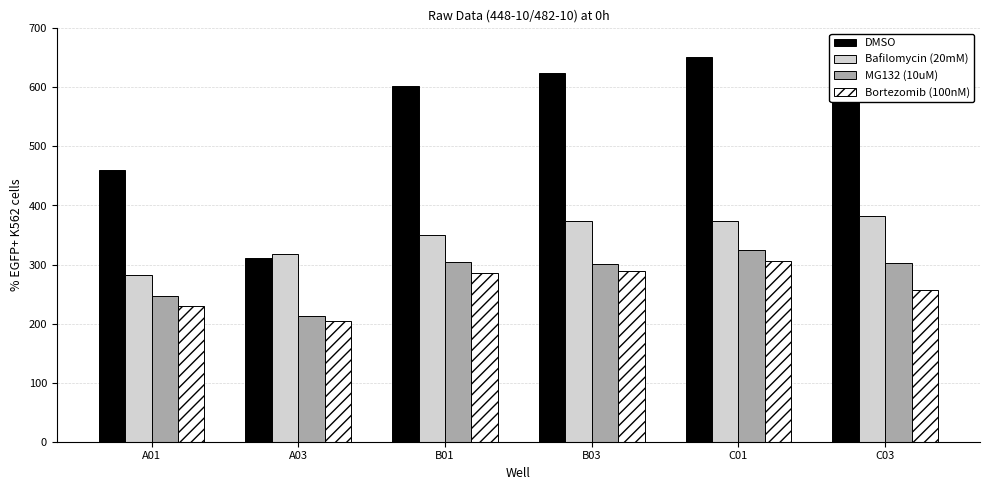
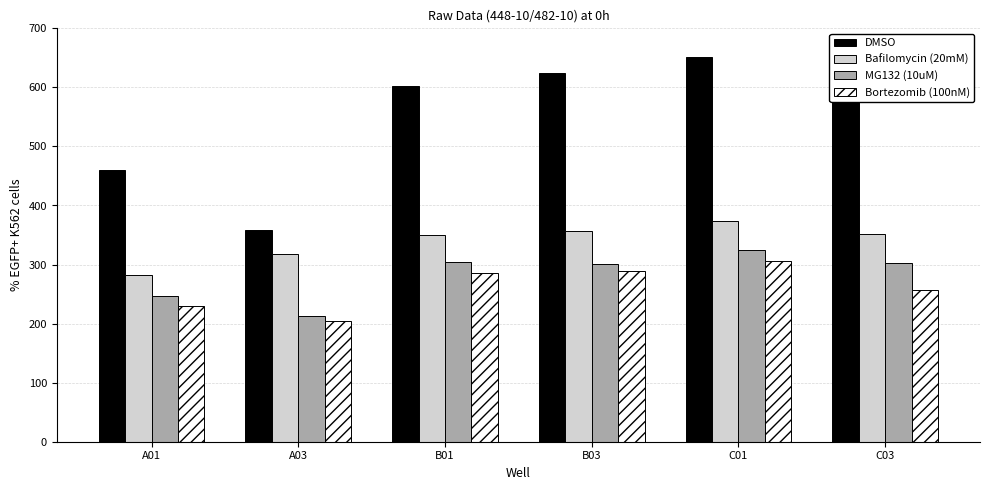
  {
    "DMSO": {
      "A01": 460,
-     "A03": 310,
+     "A03": 360,
      "B01": 600,
      "B03": 630,
      "C01": 650
    },
    "Bafilomycin (20mM)": {
      "A01": 280,
      "A03": 320,
      "B01": 350,
-     "B03": 370,
+     "B03": 360,
      "C01": 370,
-     "C03": 380
+     "C03": 350
    },
    "MG132 (10uM)": {
      "A01": 250,
      "A03": 210,
      "B01": 300,
      "B03": 300,
      "C01": 320,
      "C03": 300
    },
    "Bortezomib (100nM)": {
      "A01": 230,
      "A03": 200,
      "B01": 290,
      "B03": 290,
      "C01": 310,
      "C03": 260
    }
  }
